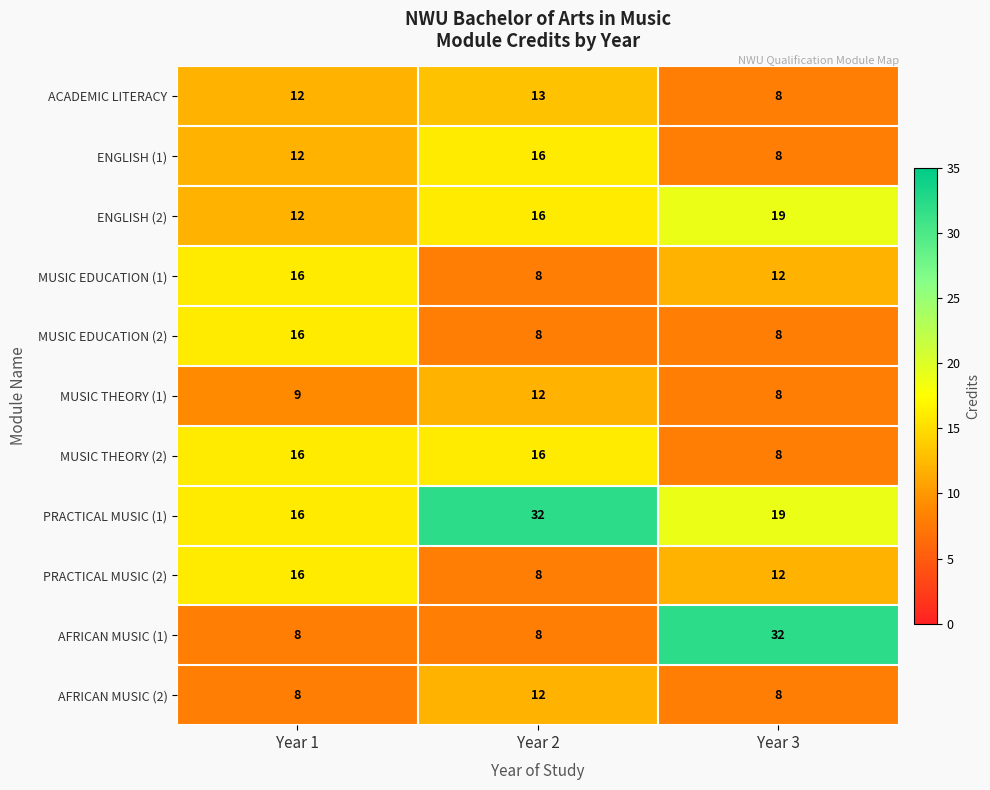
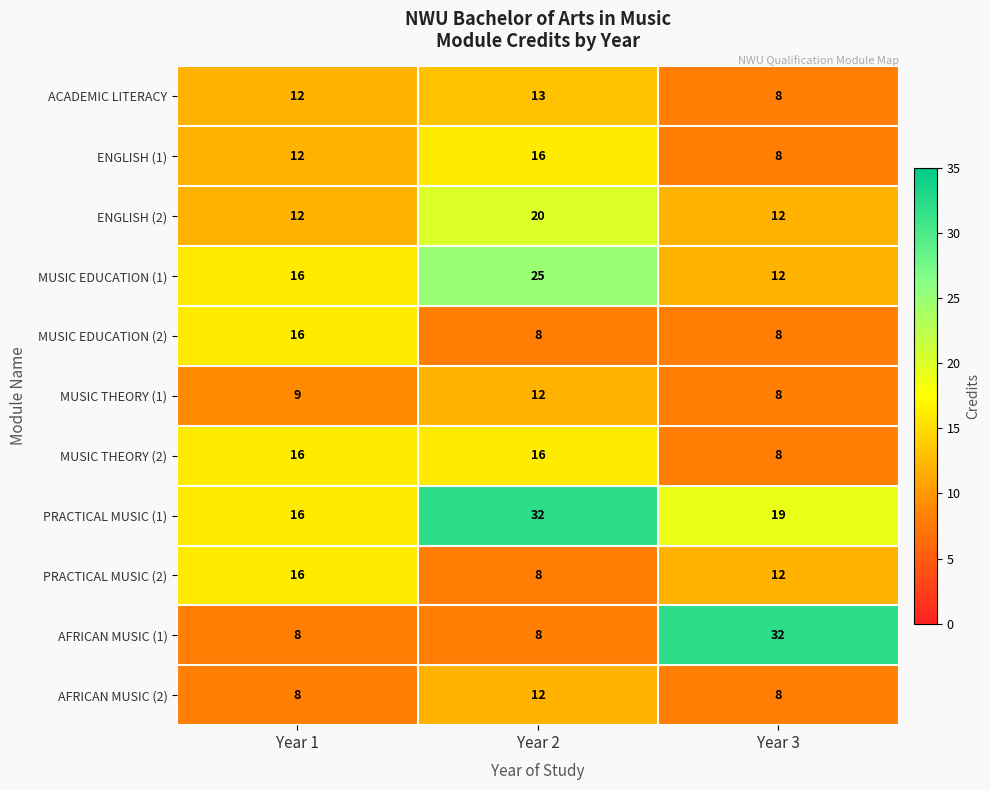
  {
    "ACADEMIC LITERACY": {
      "Year 1": 12,
      "Year 2": 13,
      "Year 3": 8
    },
    "ENGLISH (1)": {
      "Year 1": 12,
      "Year 2": 16,
      "Year 3": 8
    },
    "ENGLISH (2)": {
      "Year 1": 12,
-     "Year 2": 16,
-     "Year 3": 19
+     "Year 2": 20,
+     "Year 3": 12
    },
    "MUSIC EDUCATION (1)": {
      "Year 1": 16,
-     "Year 2": 8,
+     "Year 2": 25,
      "Year 3": 12
    },
    "MUSIC EDUCATION (2)": {
      "Year 1": 16,
      "Year 2": 8,
      "Year 3": 8
    },
    "MUSIC THEORY (1)": {
      "Year 1": 9,
      "Year 2": 12,
      "Year 3": 8
    },
    "MUSIC THEORY (2)": {
      "Year 1": 16,
      "Year 2": 16,
      "Year 3": 8
    },
    "PRACTICAL MUSIC (1)": {
      "Year 1": 16,
      "Year 2": 32,
      "Year 3": 19
    },
    "PRACTICAL MUSIC (2)": {
      "Year 1": 16,
      "Year 2": 8,
      "Year 3": 12
    },
    "AFRICAN MUSIC (1)": {
      "Year 1": 8,
      "Year 2": 8,
      "Year 3": 32
    },
    "AFRICAN MUSIC (2)": {
      "Year 1": 8,
      "Year 2": 12,
      "Year 3": 8
    }
  }
